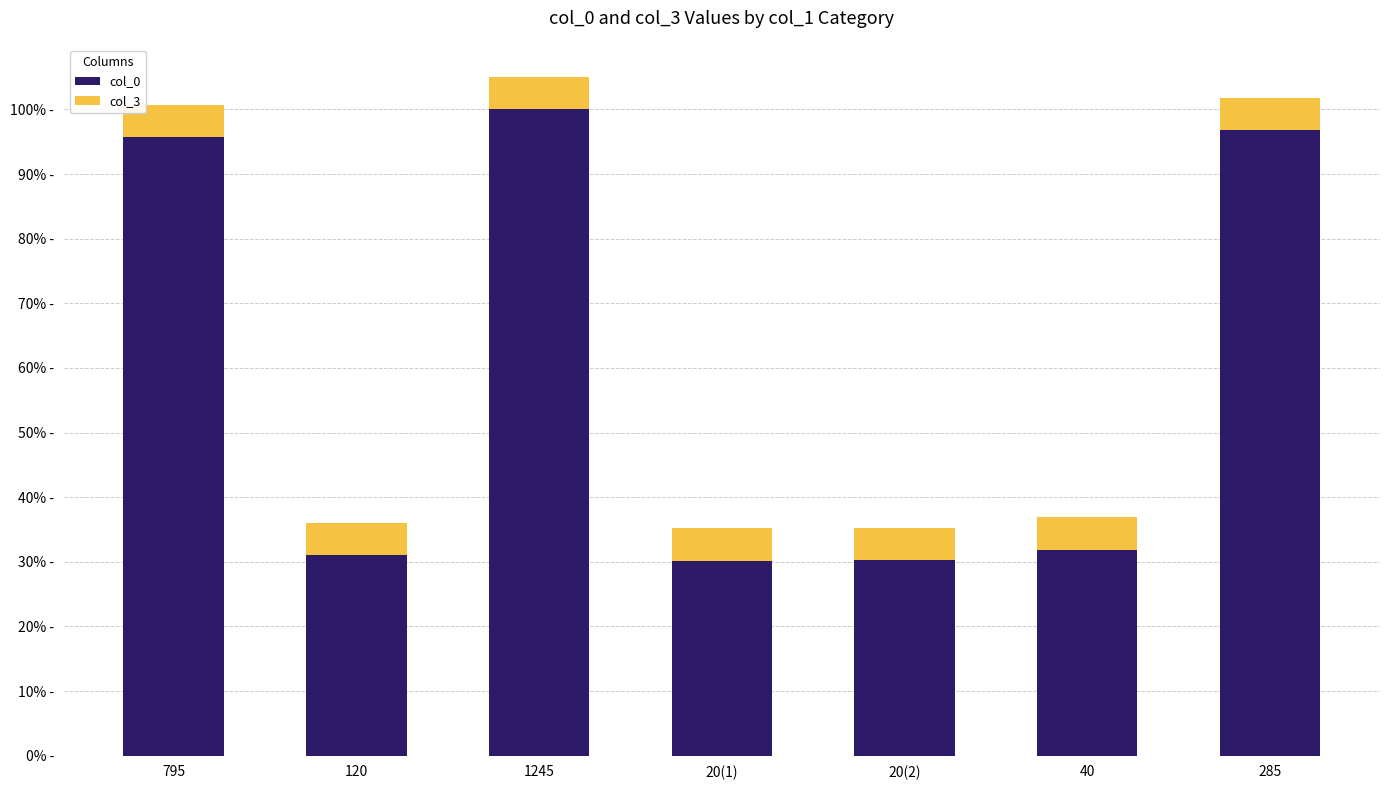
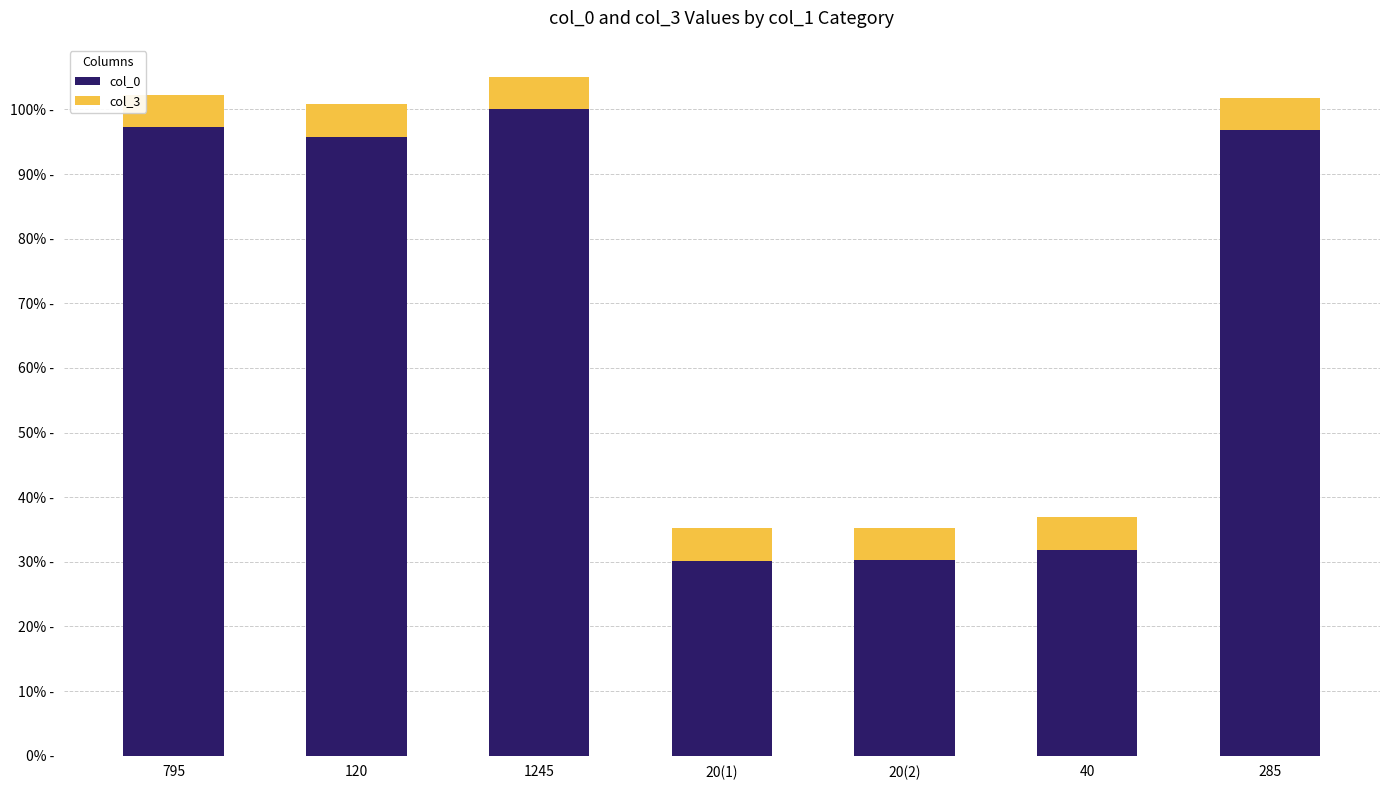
  {
    "col_0": {
-     "795": "96% -",
-     "120": "31% -",
+     "795": "97% -",
+     "120": "96% -",
      "1245": "100% -",
      "20(1)": "30% -",
      "20(2)": "30% -",
      "40": "32% -",
      "285": "97% -"
    },
    "col_3": {
      "795": "5% -",
      "120": "5% -",
      "1245": "5% -",
      "20(1)": "5% -",
      "20(2)": "5% -",
      "40": "5% -",
      "285": "5% -"
    }
  }
